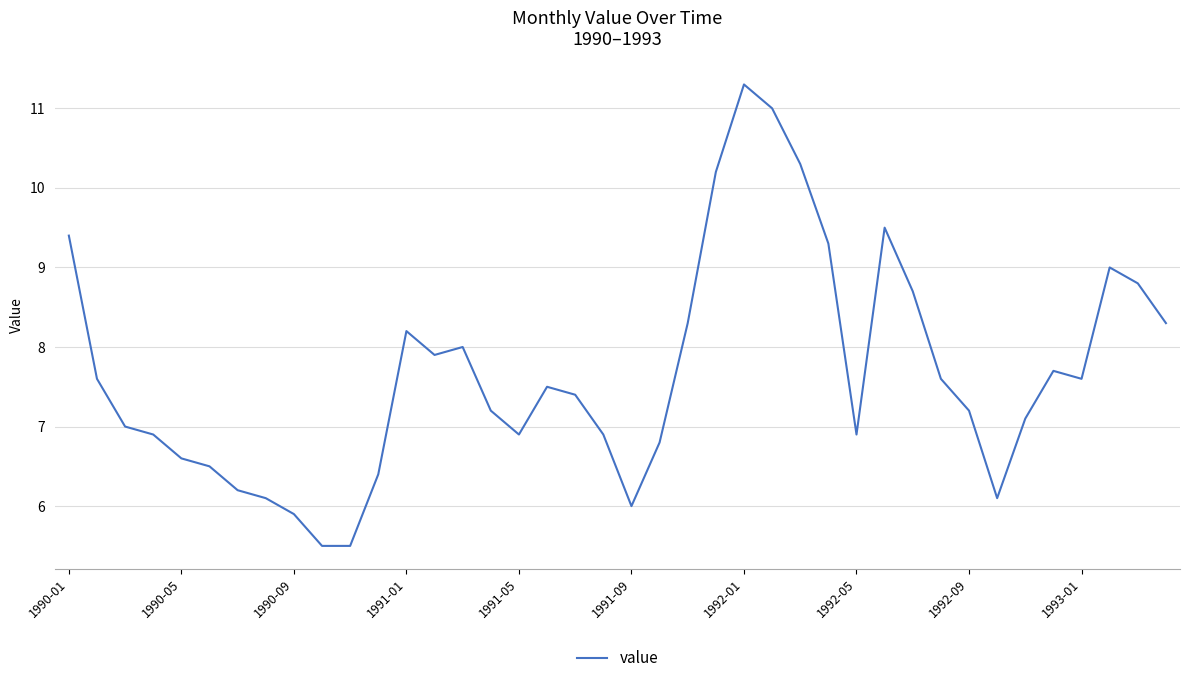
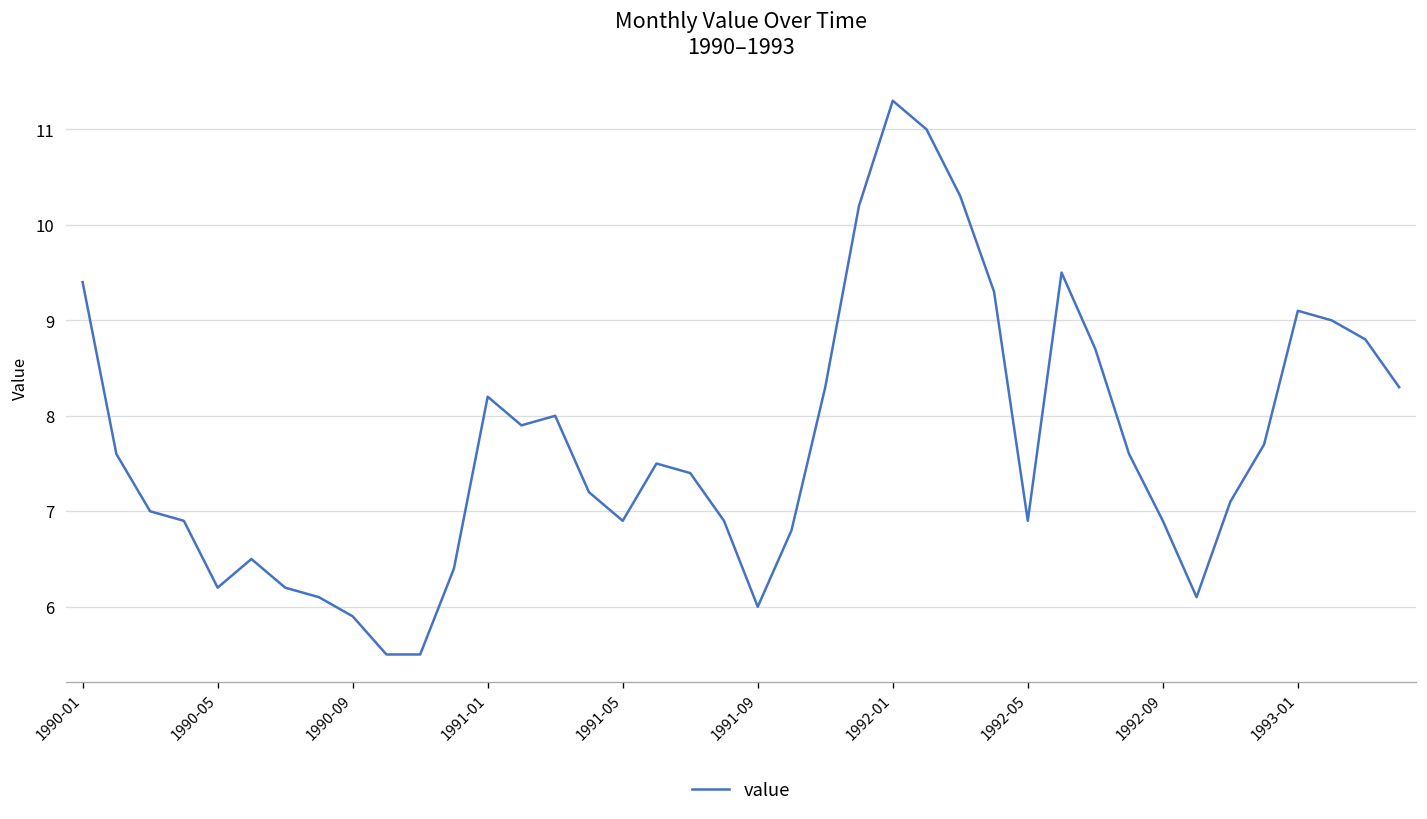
  {
    "1990-01": 9.4,
-   "1990-05": 6.6,
+   "1990-05": 6.2,
    "1990-09": 5.9,
    "1991-01": 8.2,
    "1991-05": 6.9,
    "1991-09": 6.0,
    "1992-01": 11.3,
    "1992-05": 6.9,
-   "1992-09": 7.2,
-   "1993-01": 7.6
+   "1992-09": 6.9,
+   "1993-01": 9.1
  }
